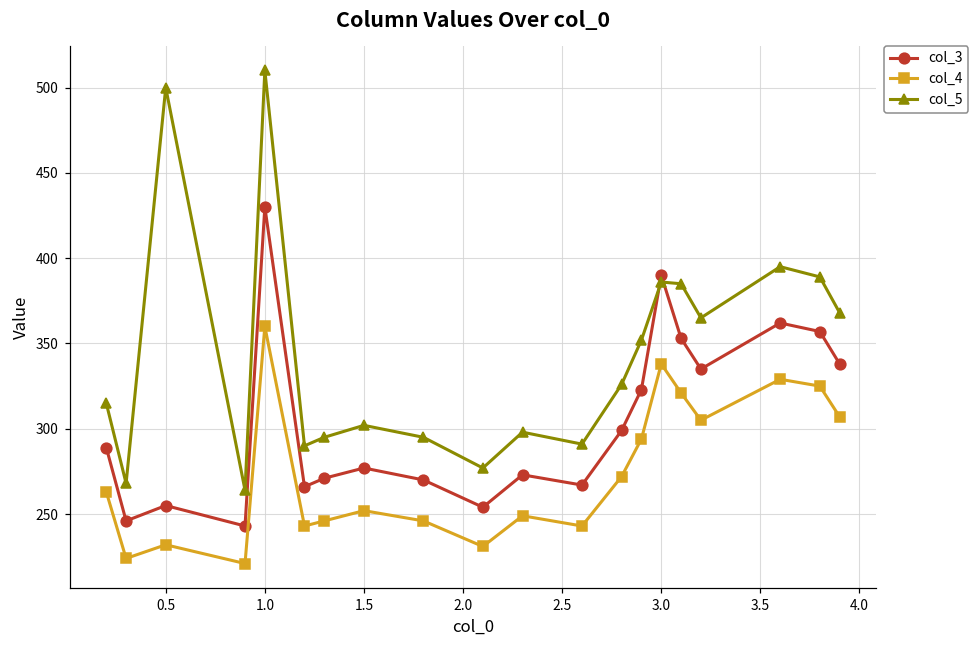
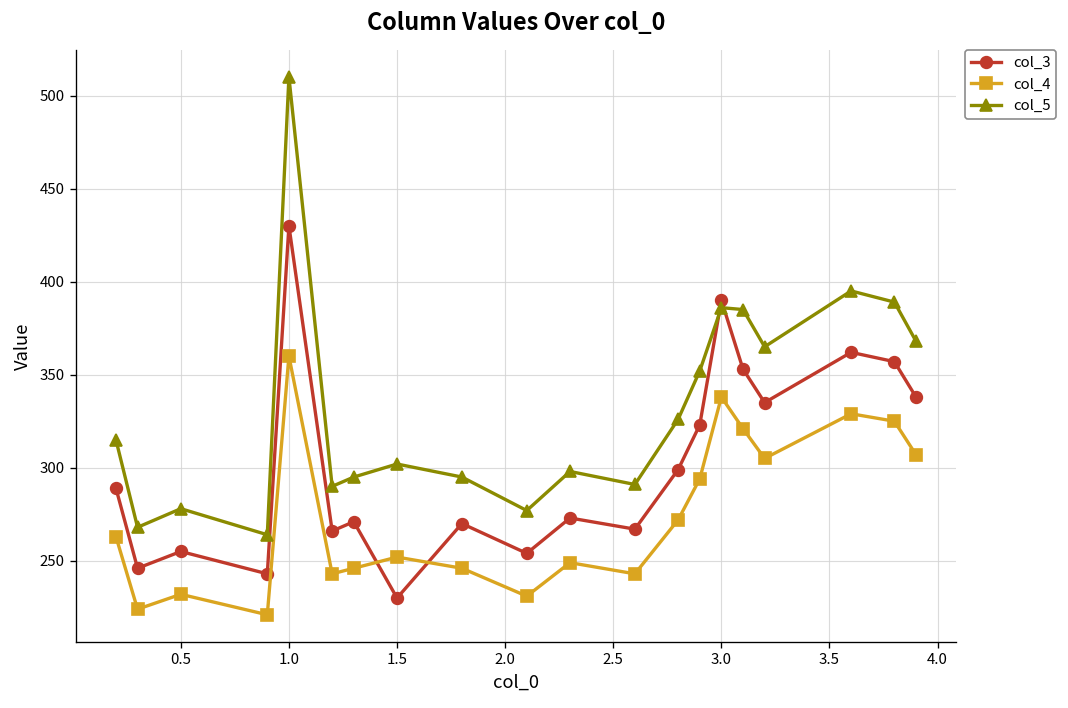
  {
    "col_3": {
      "0.5": 255,
      "1.0": 430,
-     "1.5": 277,
+     "1.5": 230,
      "3.0": 390
    },
    "col_4": {
      "0.5": 232,
      "1.0": 360,
      "1.5": 252,
      "3.0": 338
    },
    "col_5": {
-     "0.5": 500,
+     "0.5": 278,
      "1.0": 510,
      "1.5": 302,
      "3.0": 386
    }
  }
